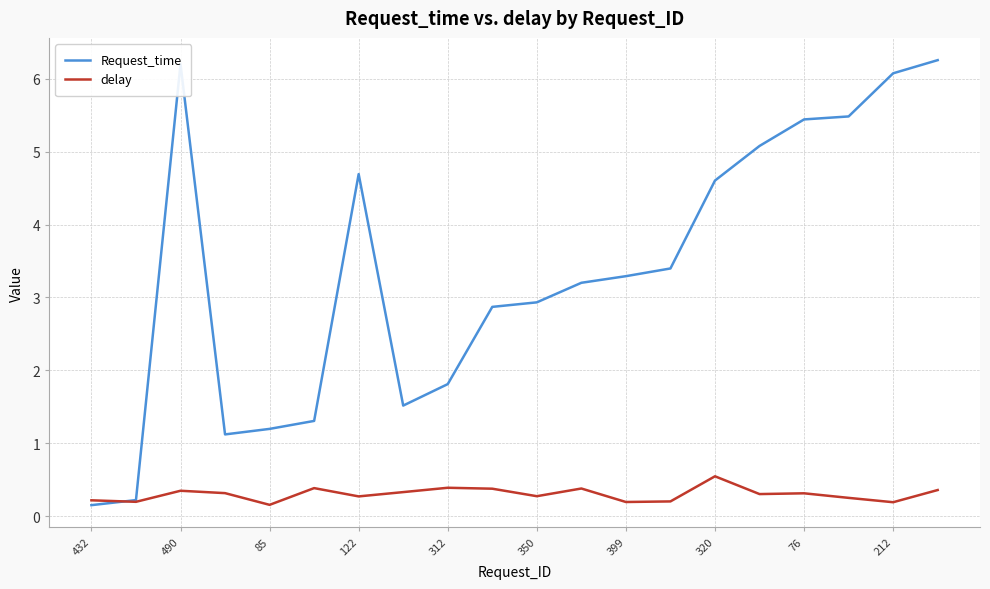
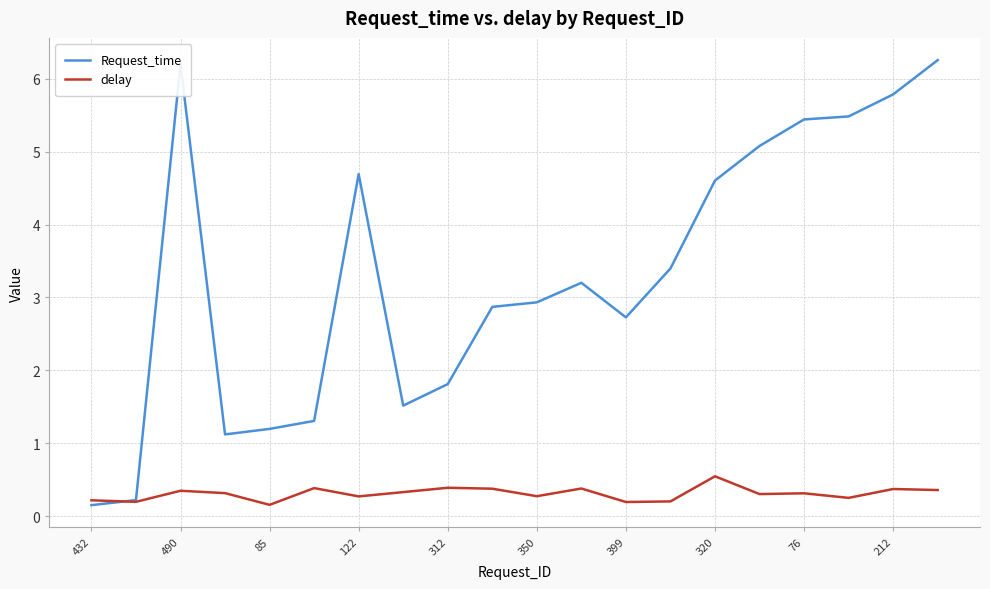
  {
    "Request_time": {
      "432": 0.2,
      "85": 1.2,
      "122": 4.7,
      "312": 1.8,
      "350": 2.9,
-     "399": 3.3,
+     "399": 2.7,
      "320": 4.6,
      "76": 5.4,
-     "212": 6.1
+     "212": 5.8
    },
    "delay": {
      "432": 0.2,
      "490": 0.4,
      "85": 0.2,
      "122": 0.3,
      "312": 0.4,
      "350": 0.3,
      "399": 0.2,
      "320": 0.5,
      "76": 0.3,
-     "212": 0.2
+     "212": 0.4
    }
  }
